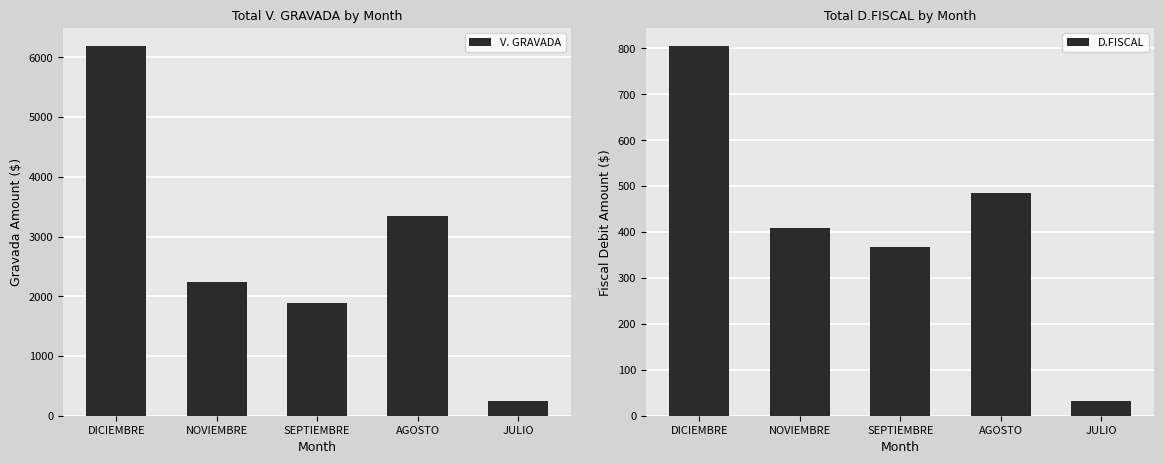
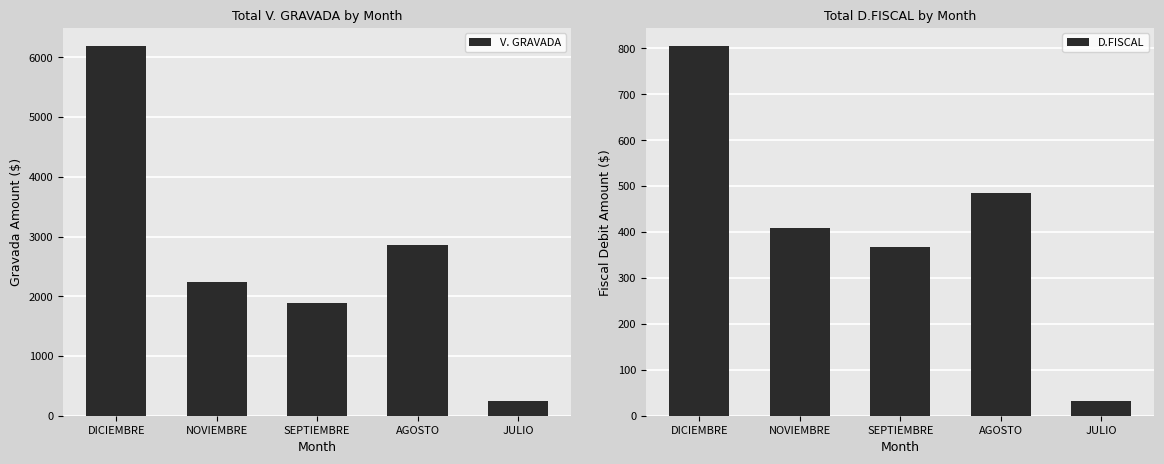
  {
    "Total V. GRAVADA by Month": {
      "DICIEMBRE": 6200,
      "NOVIEMBRE": 2200,
      "SEPTIEMBRE": 1900,
-     "AGOSTO": 3300,
+     "AGOSTO": 2900,
      "JULIO": 300
    },
    "Total D.FISCAL by Month": {
      "DICIEMBRE": 800,
      "NOVIEMBRE": 410,
      "SEPTIEMBRE": 370,
      "AGOSTO": 480,
      "JULIO": 30
    }
  }
